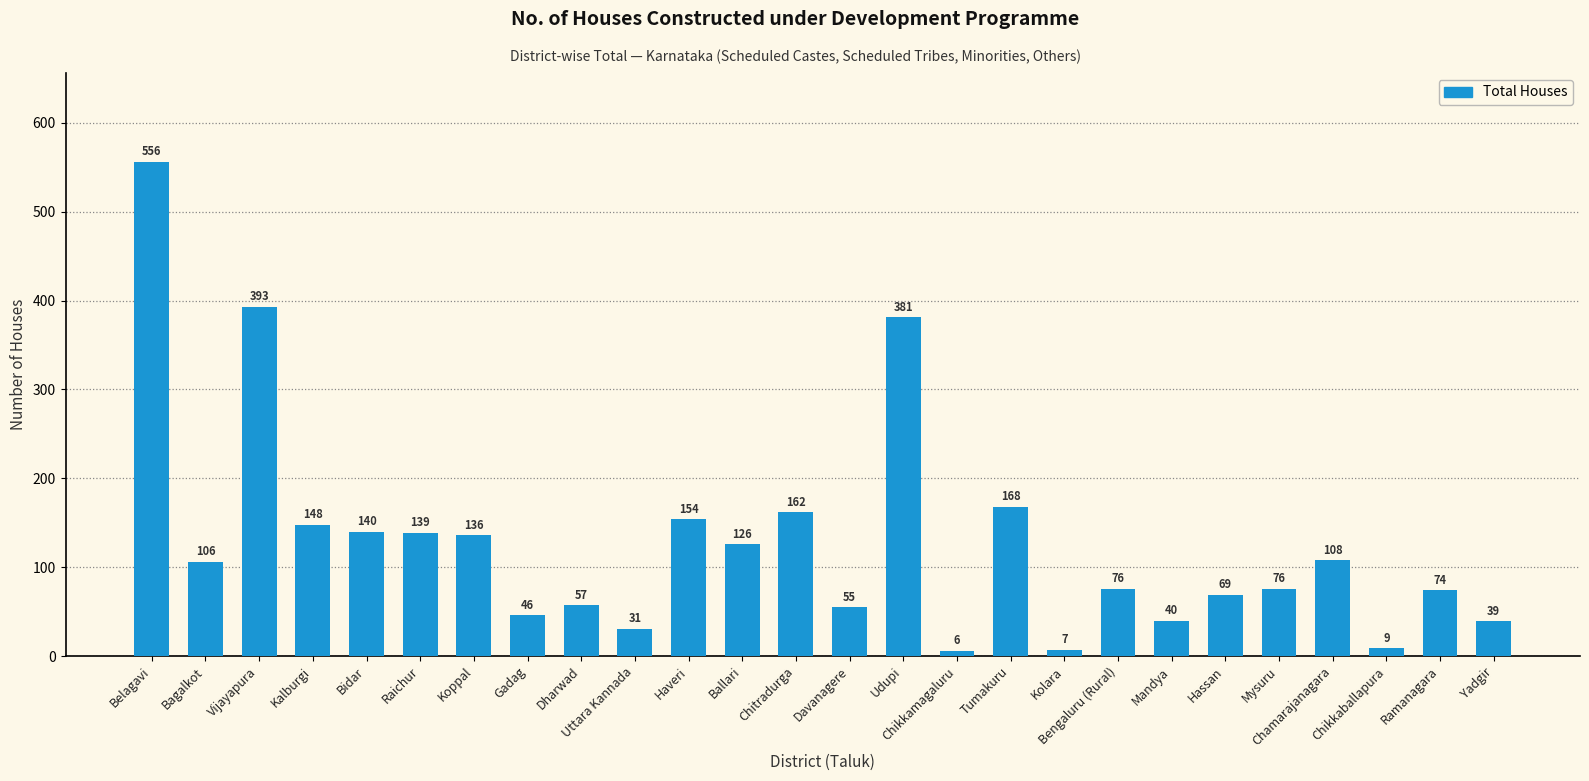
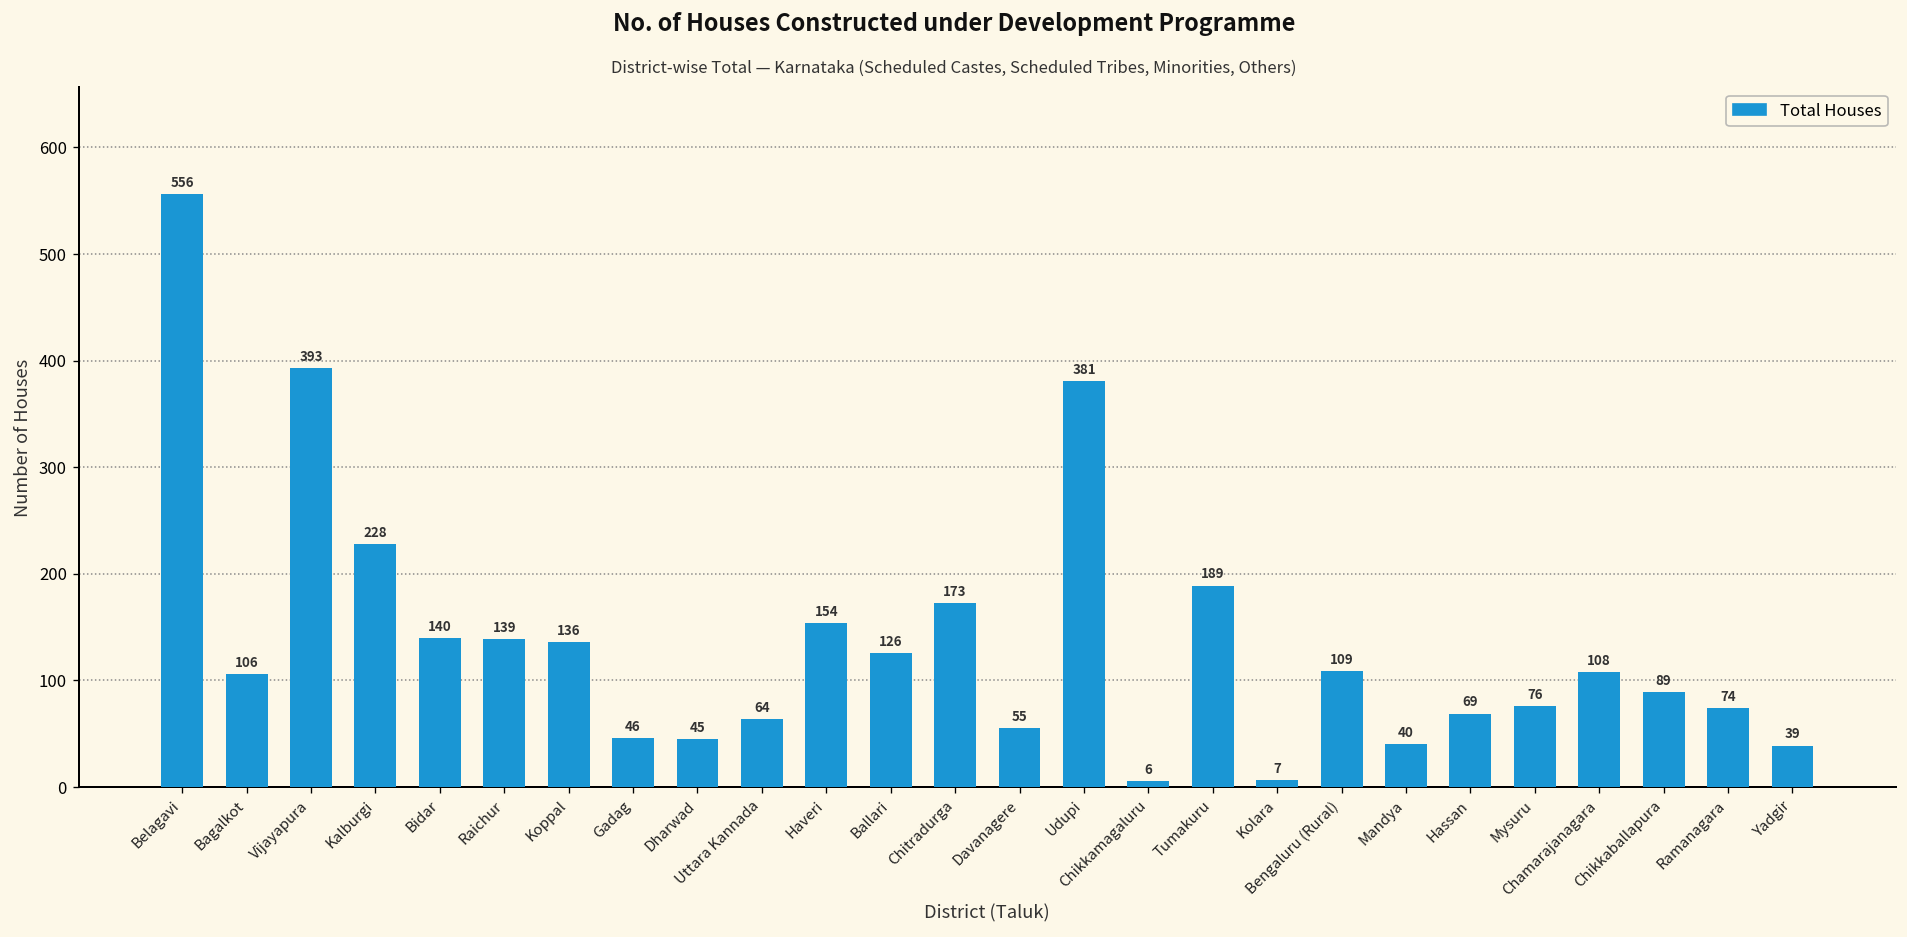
  {
    "Belagavi": 556,
    "Bagalkot": 106,
    "Vijayapura": 393,
-   "Kalburgi": 148,
+   "Kalburgi": 228,
    "Bidar": 140,
    "Raichur": 139,
    "Koppal": 136,
    "Gadag": 46,
-   "Dharwad": 57,
-   "Uttara Kannada": 31,
+   "Dharwad": 45,
+   "Uttara Kannada": 64,
    "Haveri": 154,
    "Ballari": 126,
-   "Chitradurga": 162,
+   "Chitradurga": 173,
    "Davanagere": 55,
    "Udupi": 381,
    "Chikkamagaluru": 6,
-   "Tumakuru": 168,
+   "Tumakuru": 189,
    "Kolara": 7,
-   "Bengaluru (Rural)": 76,
+   "Bengaluru (Rural)": 109,
    "Mandya": 40,
    "Hassan": 69,
    "Mysuru": 76,
    "Chamarajanagara": 108,
-   "Chikkaballapura": 9,
+   "Chikkaballapura": 89,
    "Ramanagara": 74,
    "Yadgir": 39
  }
